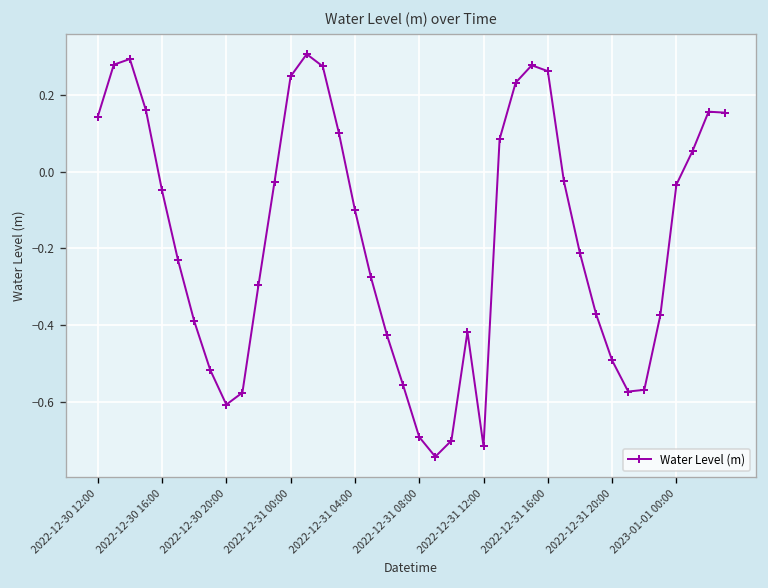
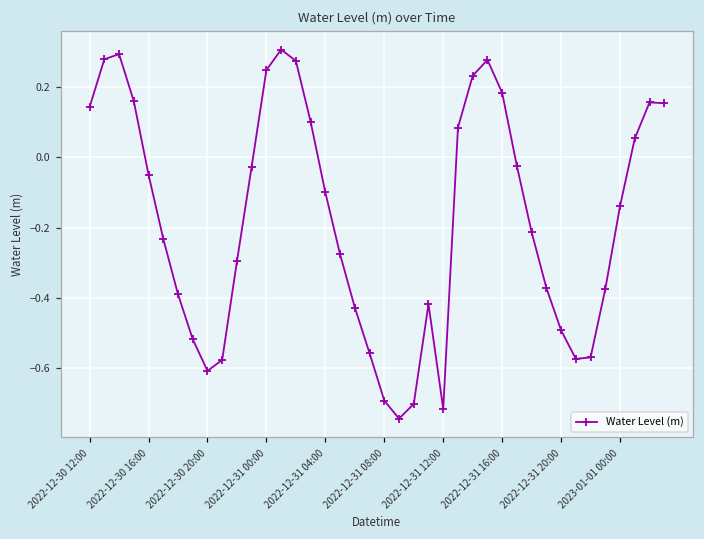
  {
    "2022-12-30 12:00": 0.14,
    "2022-12-30 16:00": -0.05,
    "2022-12-30 20:00": -0.61,
    "2022-12-31 00:00": 0.25,
    "2022-12-31 04:00": -0.10,
    "2022-12-31 08:00": -0.69,
    "2022-12-31 12:00": -0.72,
-   "2022-12-31 16:00": 0.26,
+   "2022-12-31 16:00": 0.18,
    "2022-12-31 20:00": -0.49,
-   "2023-01-01 00:00": -0.03
+   "2023-01-01 00:00": -0.14
  }
